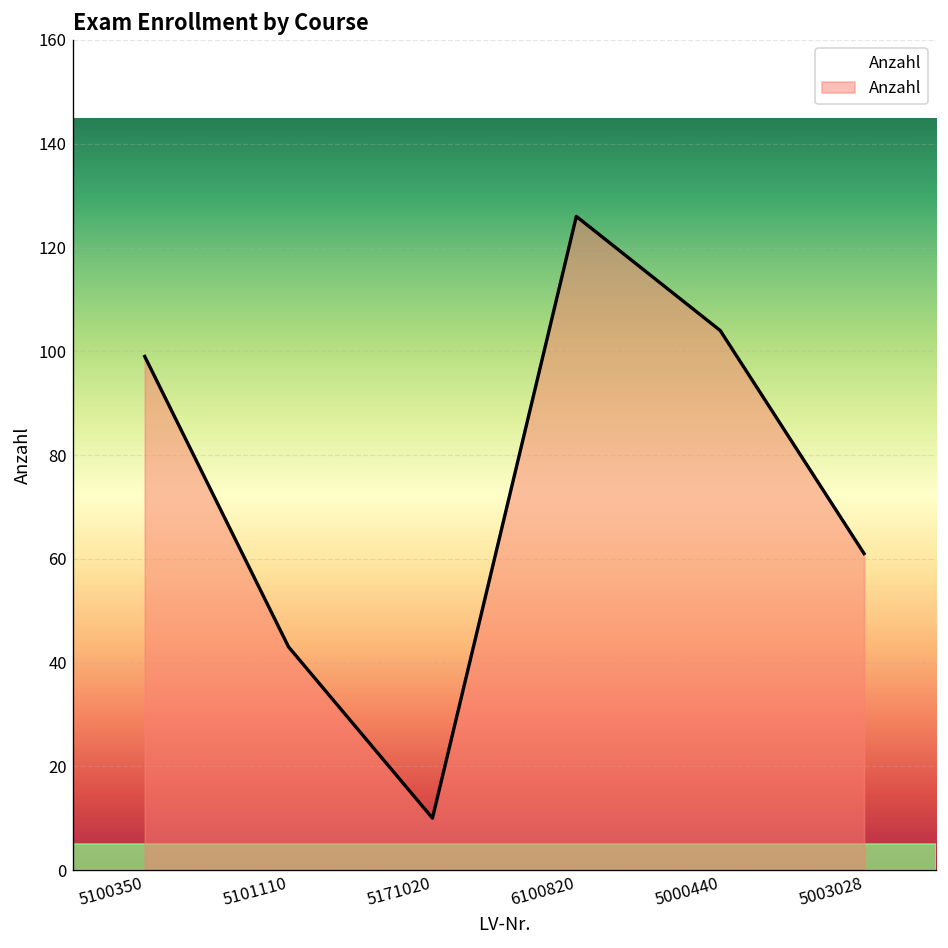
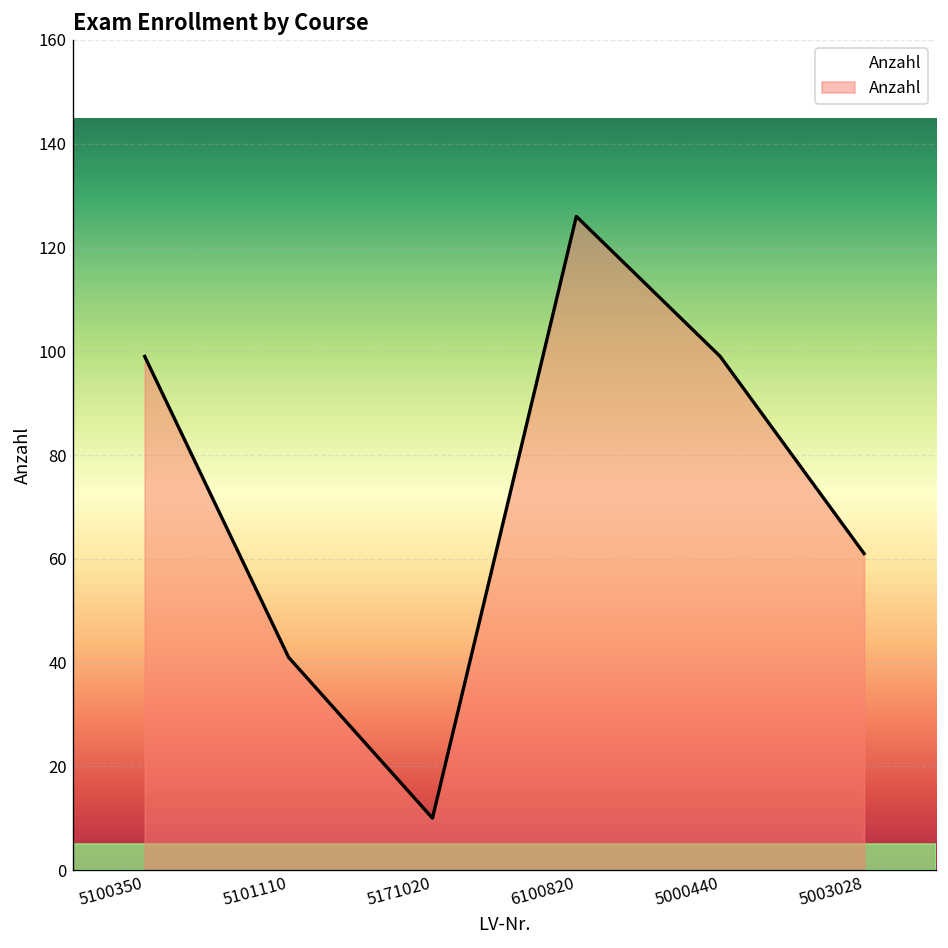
  {
    "5100350": 99,
-   "5101110": 43,
+   "5101110": 41,
    "5171020": 10,
    "6100820": 126,
-   "5000440": 104,
+   "5000440": 99,
    "5003028": 61
  }
